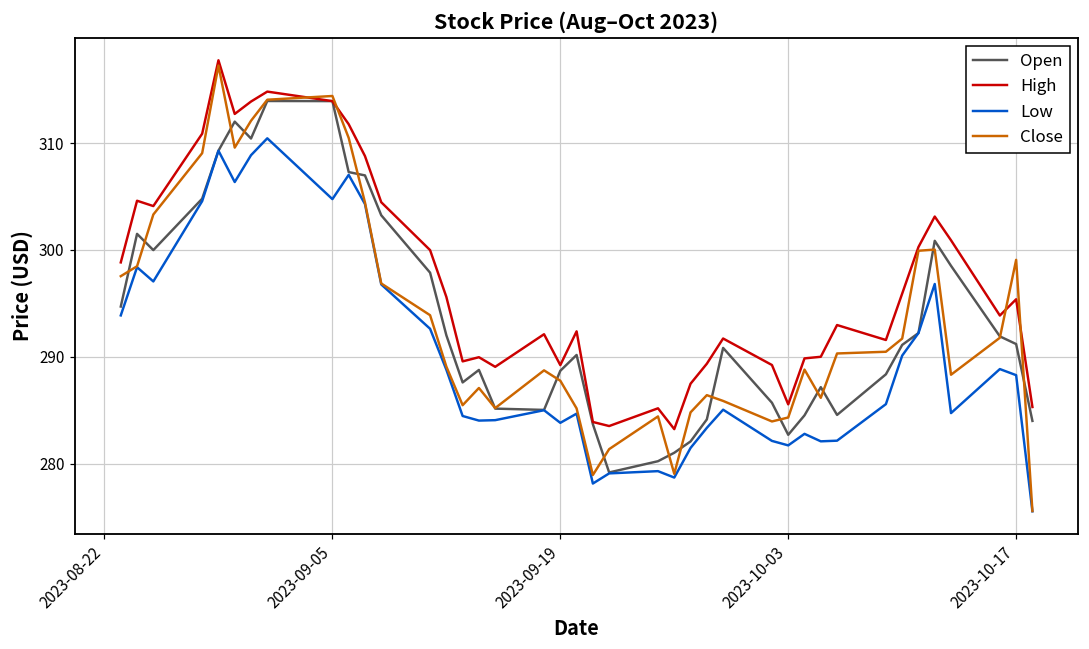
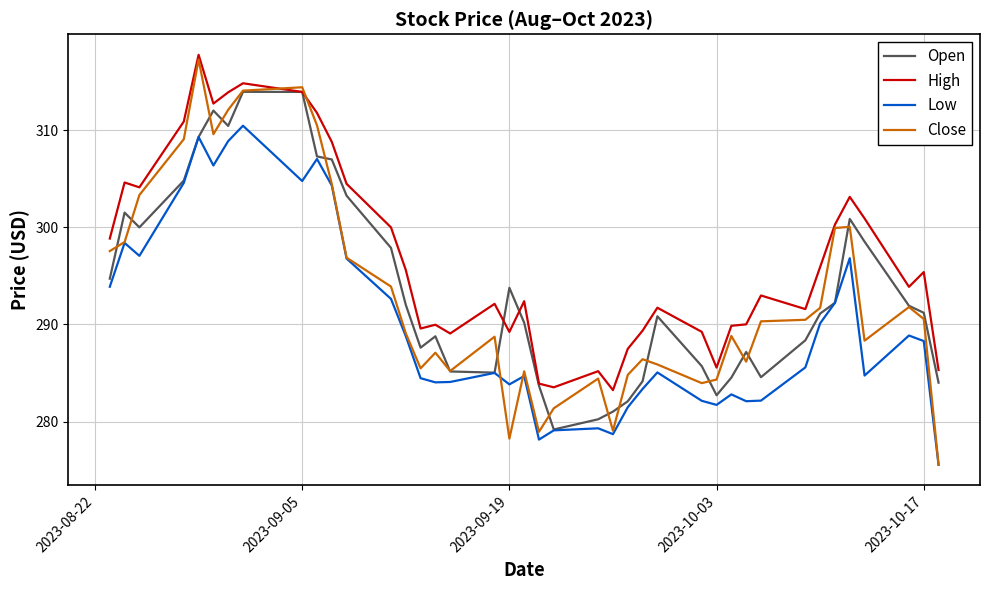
  {
    "Open": {
-     "2023-09-19": 289,
+     "2023-09-19": 294,
      "2023-10-03": 283,
      "2023-10-17": 291
    },
    "High": {
      "2023-09-19": 289,
      "2023-10-03": 286,
      "2023-10-17": 295
    },
    "Low": {
      "2023-09-05": 305,
      "2023-09-19": 284,
      "2023-10-03": 282,
      "2023-10-17": 288
    },
    "Close": {
      "2023-09-05": 314,
-     "2023-09-19": 288,
+     "2023-09-19": 278,
      "2023-10-03": 284,
-     "2023-10-17": 299
+     "2023-10-17": 291
    }
  }
